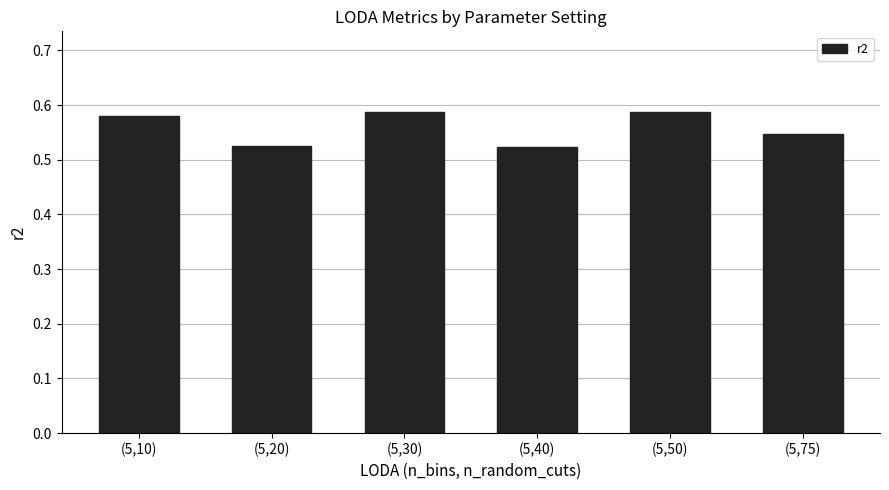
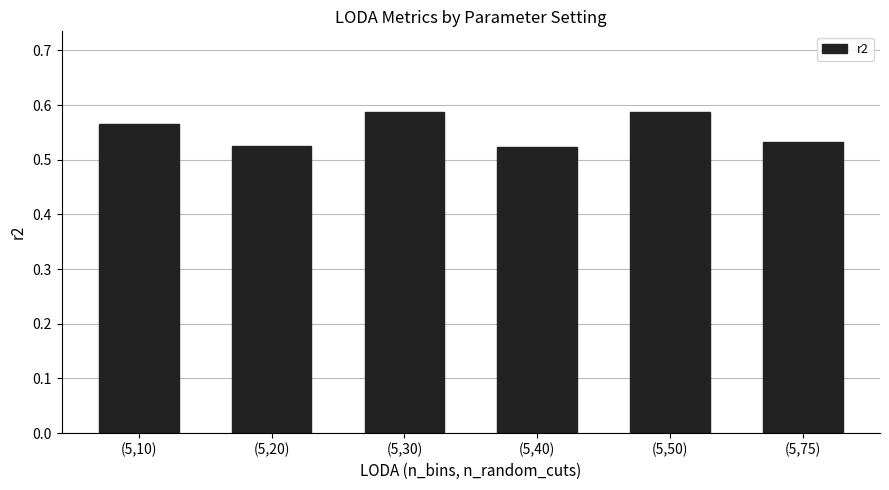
  {
-   "(5,10)": 0.58,
+   "(5,10)": 0.56,
    "(5,20)": 0.53,
    "(5,30)": 0.59,
    "(5,40)": 0.52,
    "(5,50)": 0.59,
-   "(5,75)": 0.55
+   "(5,75)": 0.53
  }
